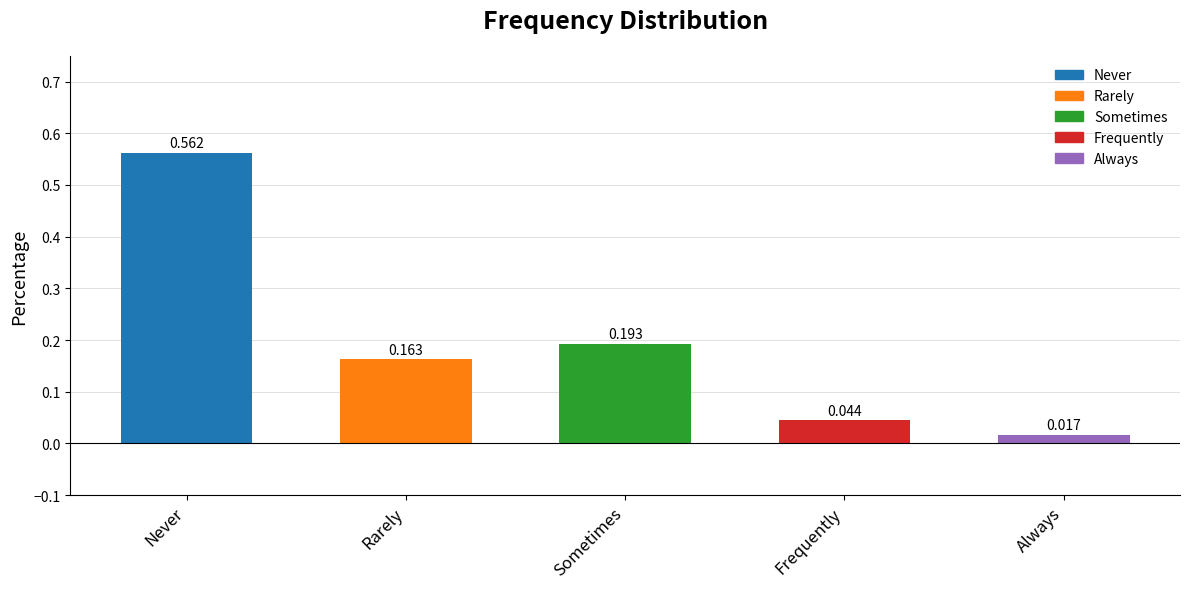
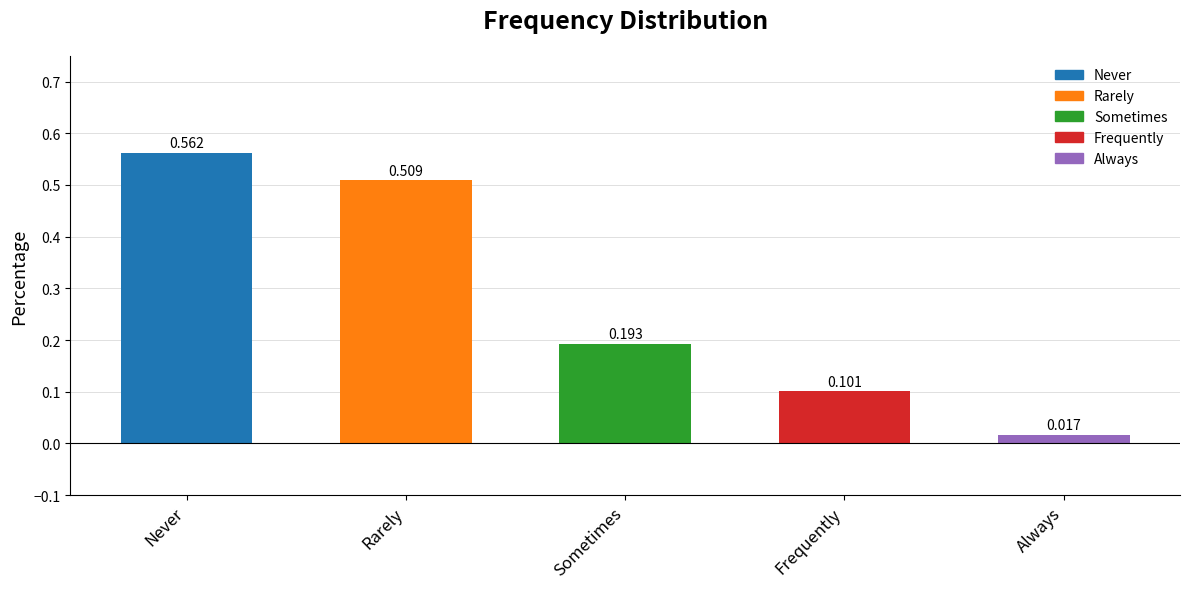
  {
    "Never": 0.562,
-   "Rarely": 0.163,
+   "Rarely": 0.509,
    "Sometimes": 0.193,
-   "Frequently": 0.044,
+   "Frequently": 0.101,
    "Always": 0.017
  }
